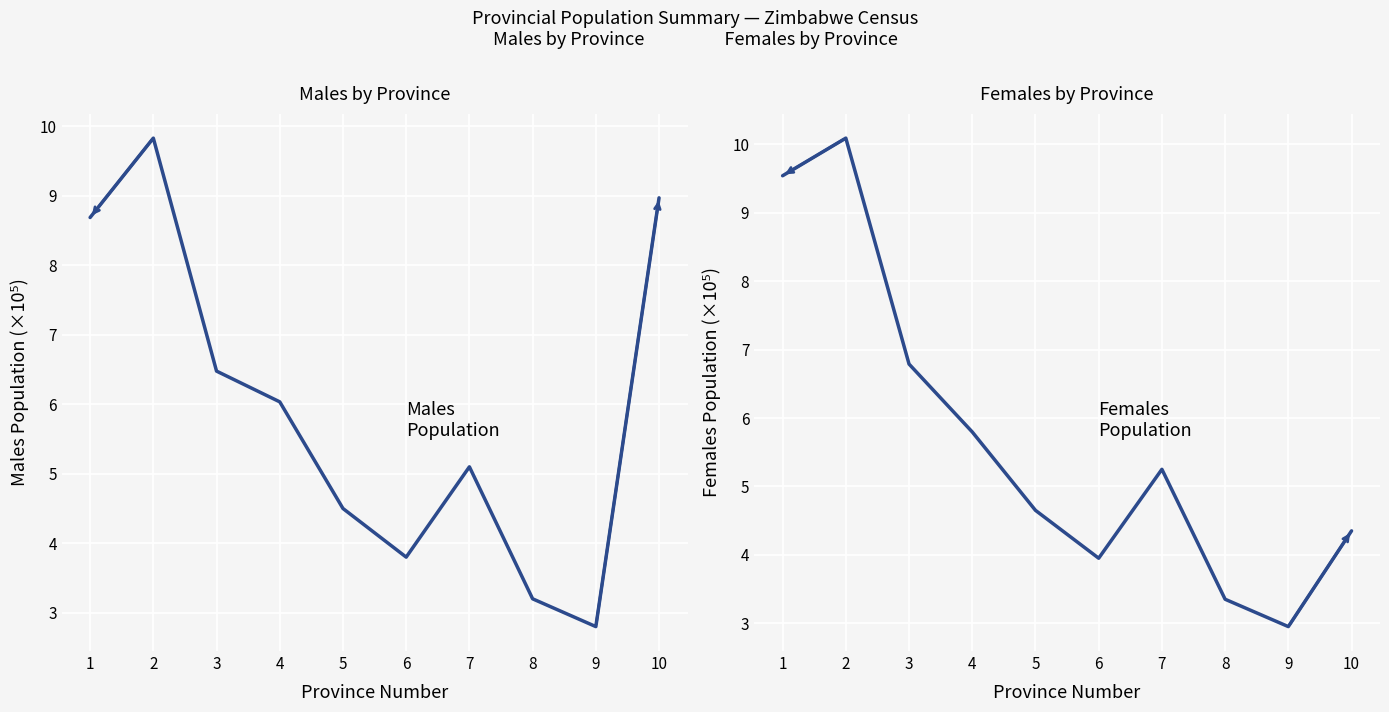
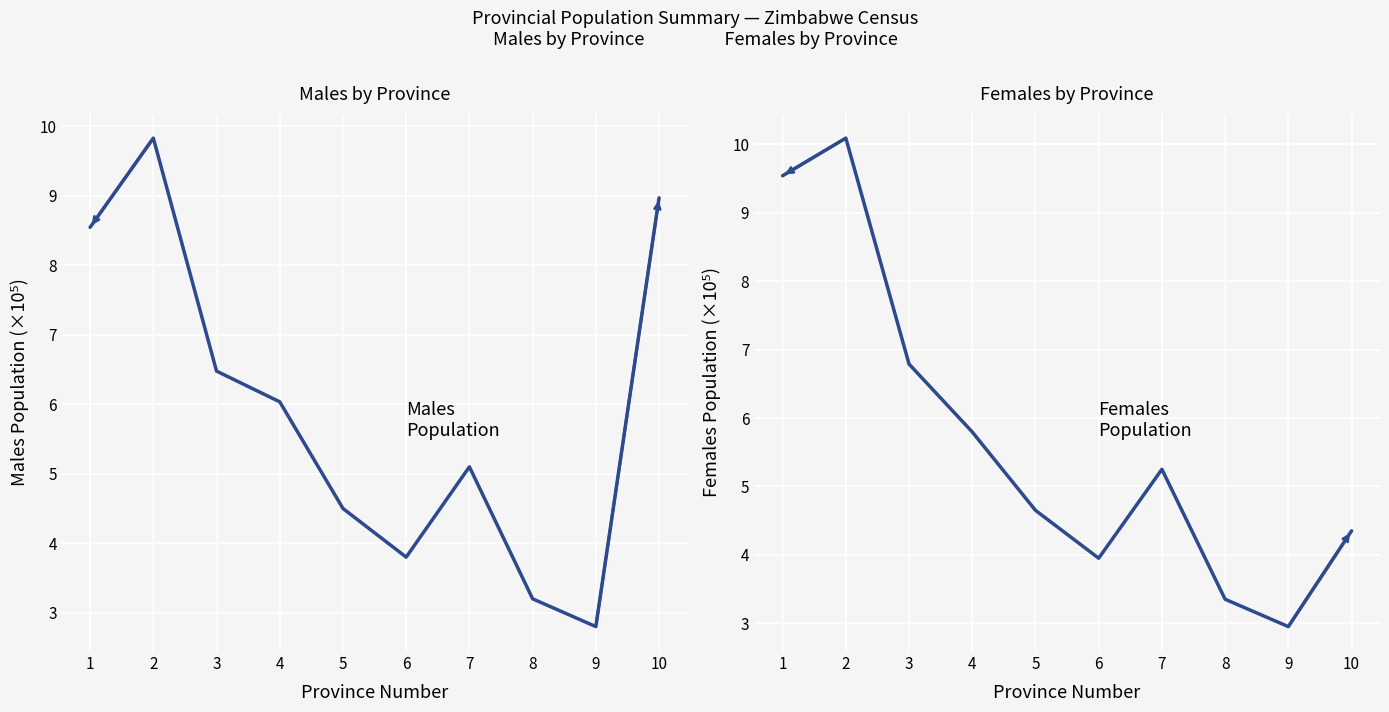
  {
    "Males by Province": {
-     "1": 8.7,
+     "1": 8.5,
      "2": 9.8,
      "3": 6.5,
      "4": 6.0,
      "5": 4.5,
      "6": 3.8,
      "7": 5.1,
      "8": 3.2,
      "9": 2.8,
      "10": 9.0
    },
    "Females by Province": {
      "1": 9.5,
      "2": 10.1,
      "3": 6.8,
      "4": 5.8,
      "5": 4.7,
      "6": 4.0,
      "7": 5.3,
      "8": 3.4,
      "9": 3.0,
      "10": 4.4
    }
  }
